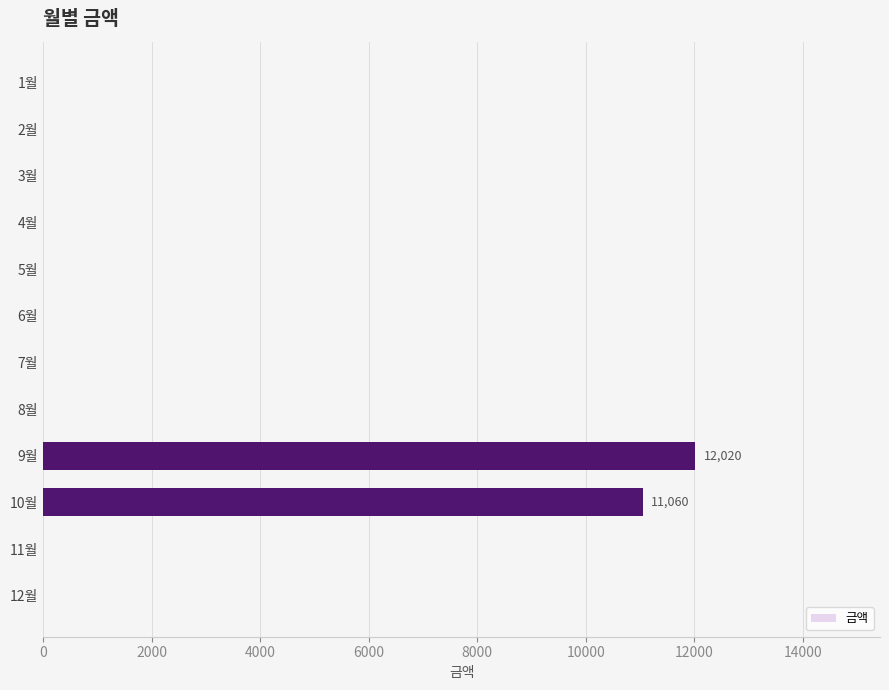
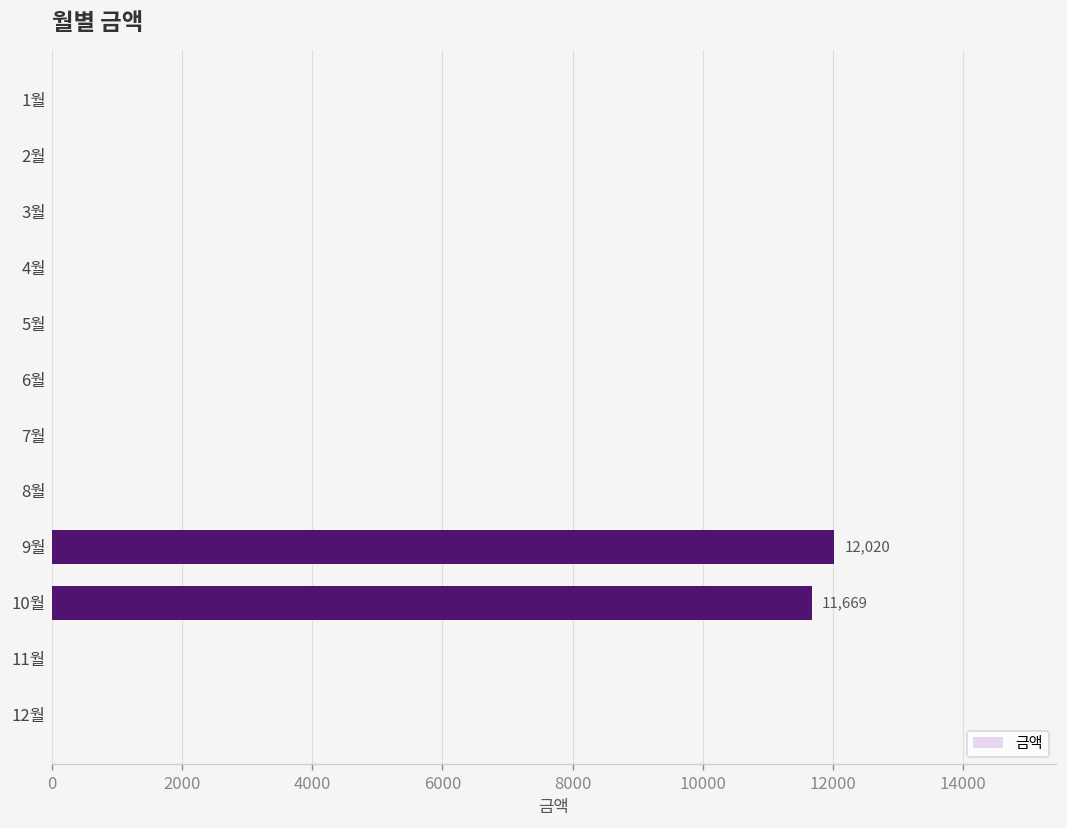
  {
    "9월": "12,020",
-   "10월": "11,060"
+   "10월": "11,669"
  }
